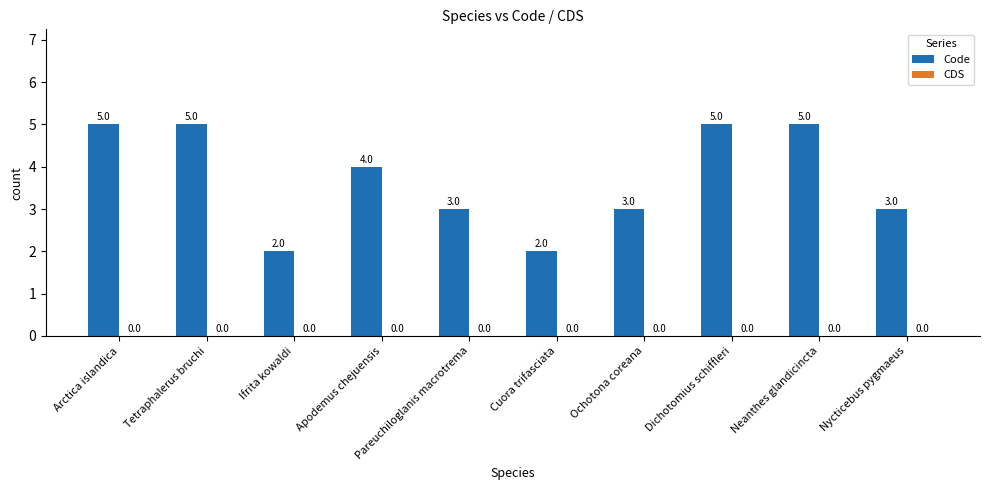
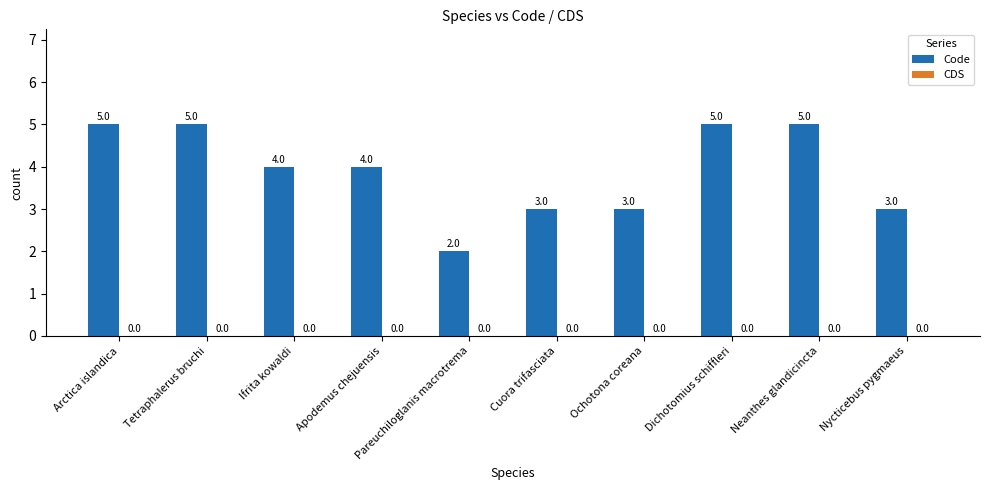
  {
    "Code": {
      "Arctica islandica": 5.0,
      "Tetraphalerus bruchi": 5.0,
-     "Ifrita kowaldi": 2.0,
+     "Ifrita kowaldi": 4.0,
      "Apodemus chejuensis": 4.0,
-     "Pareuchiloglanis macrotrema": 3.0,
-     "Cuora trifasciata": 2.0,
+     "Pareuchiloglanis macrotrema": 2.0,
+     "Cuora trifasciata": 3.0,
      "Ochotona coreana": 3.0,
      "Dichotomius schiffleri": 5.0,
      "Neanthes glandicincta": 5.0,
      "Nycticebus pygmaeus": 3.0
    },
    "CDS": {
      "Arctica islandica": 0.0,
      "Tetraphalerus bruchi": 0.0,
      "Ifrita kowaldi": 0.0,
      "Apodemus chejuensis": 0.0,
      "Pareuchiloglanis macrotrema": 0.0,
      "Cuora trifasciata": 0.0,
      "Ochotona coreana": 0.0,
      "Dichotomius schiffleri": 0.0,
      "Neanthes glandicincta": 0.0,
      "Nycticebus pygmaeus": 0.0
    }
  }
